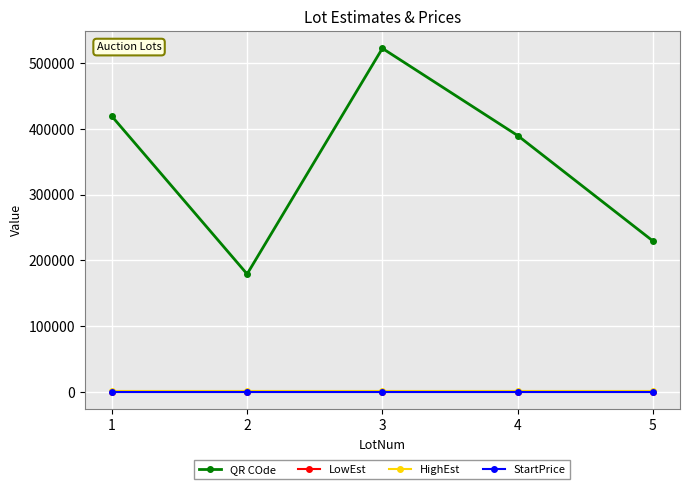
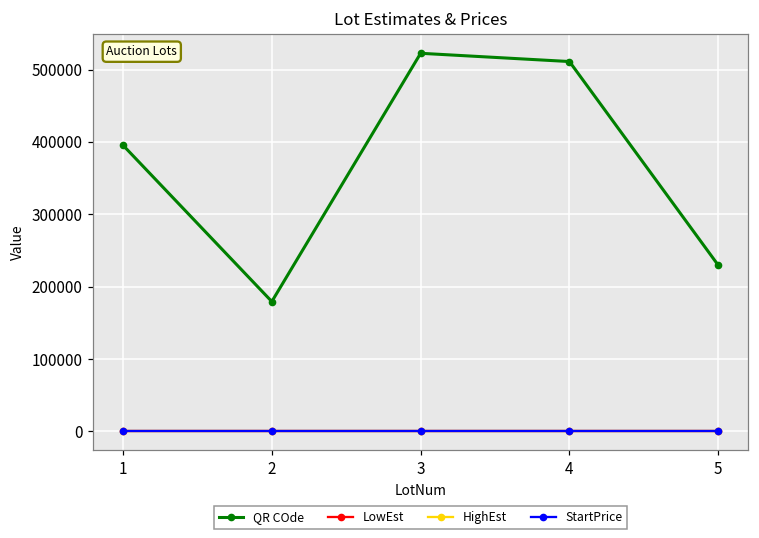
  {
    "QR COde": {
-     "1": 420000,
+     "1": 400000,
      "2": 180000,
      "3": 520000,
-     "4": 390000,
+     "4": 510000,
      "5": 230000
    },
    "StartPrice": {
      "1": 0,
      "2": 0,
      "3": 0,
      "4": 0,
      "5": 0
    }
  }
